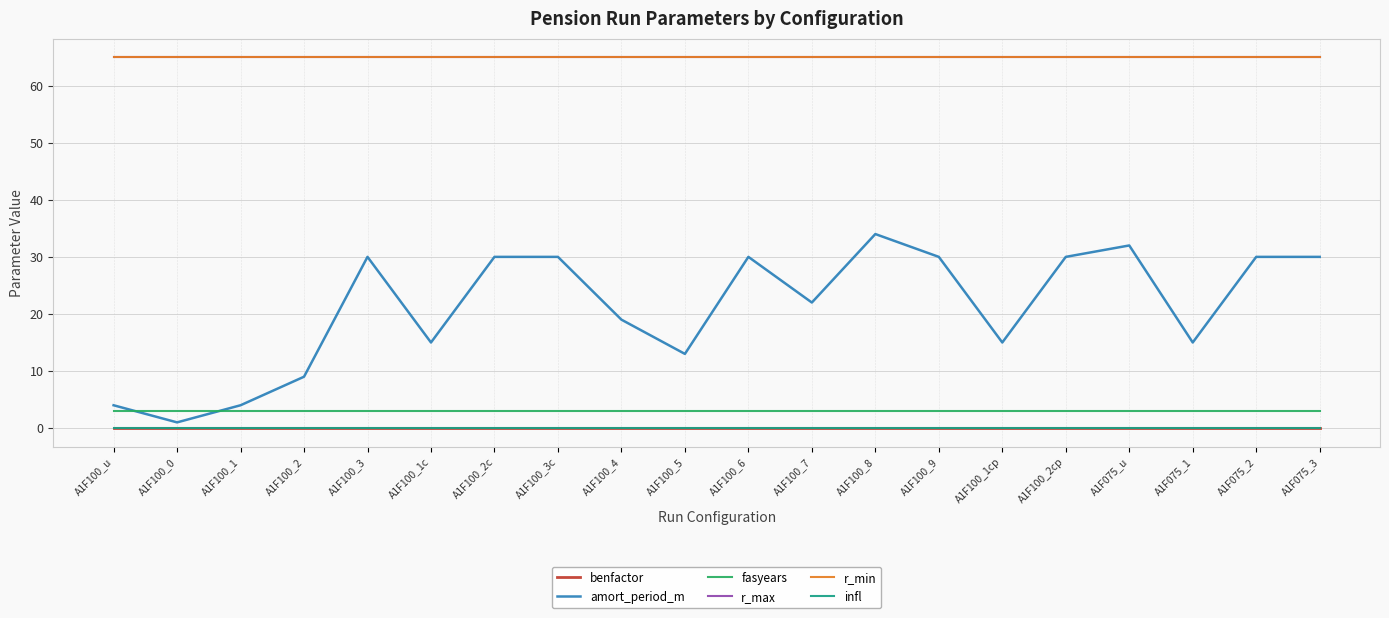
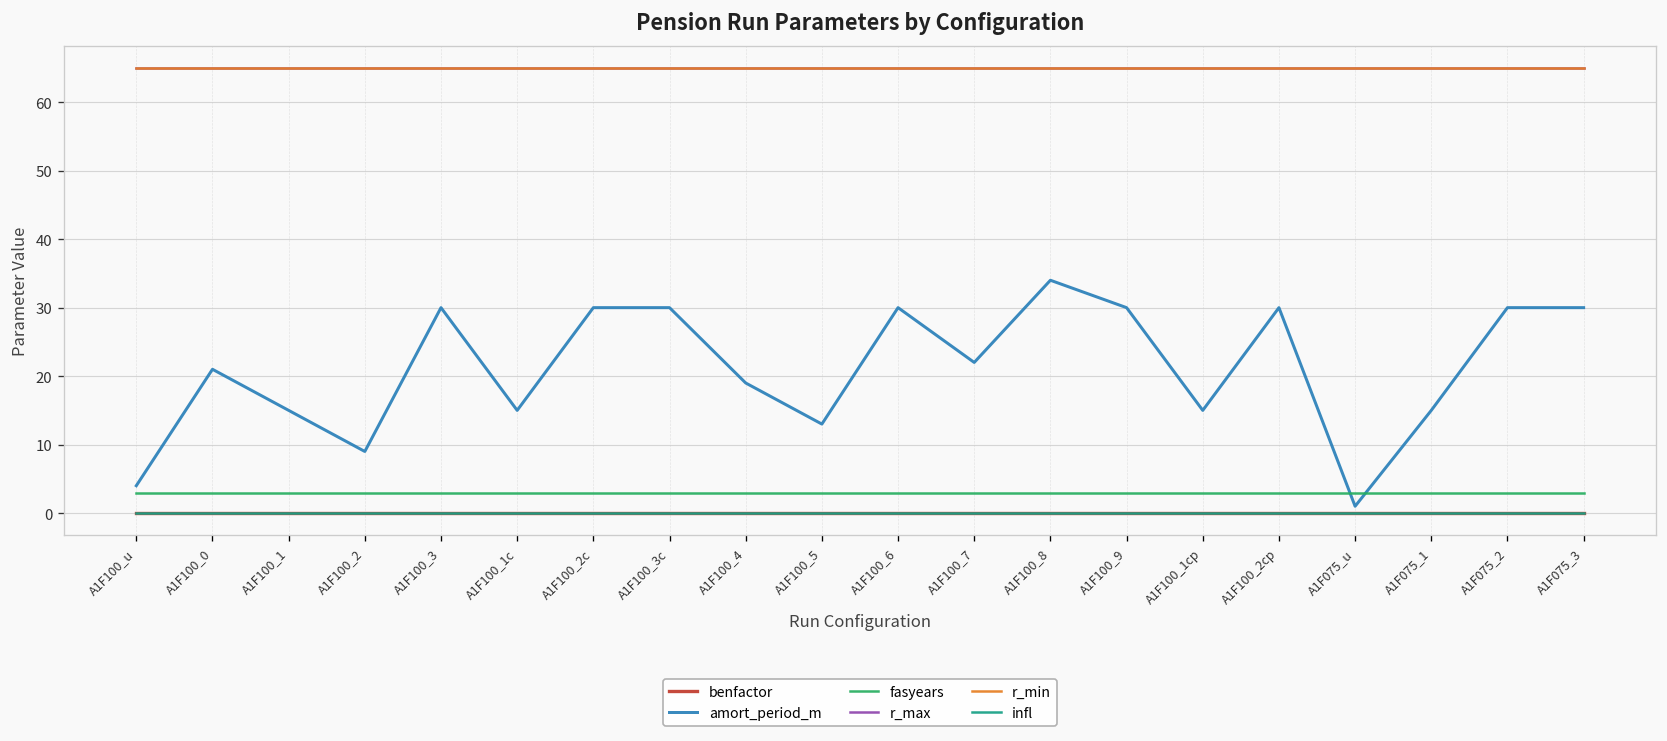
  {
    "amort_period_m": {
      "A1F100_u": 4,
-     "A1F100_0": 1,
-     "A1F100_1": 4,
+     "A1F100_0": 21,
+     "A1F100_1": 15,
      "A1F100_2": 9,
      "A1F100_3": 30,
      "A1F100_1c": 15,
      "A1F100_2c": 30,
      "A1F100_3c": 30,
      "A1F100_4": 19,
      "A1F100_5": 13,
      "A1F100_6": 30,
      "A1F100_7": 22,
      "A1F100_8": 34,
      "A1F100_9": 30,
      "A1F100_1cp": 15,
      "A1F100_2cp": 30,
-     "A1F075_u": 32,
+     "A1F075_u": 1,
      "A1F075_1": 15,
      "A1F075_2": 30,
      "A1F075_3": 30
    },
    "r_min": {
      "A1F100_u": 65,
      "A1F100_0": 65,
      "A1F100_1": 65,
      "A1F100_2": 65,
      "A1F100_3": 65,
      "A1F100_1c": 65,
      "A1F100_2c": 65,
      "A1F100_3c": 65,
      "A1F100_4": 65,
      "A1F100_5": 65,
      "A1F100_6": 65,
      "A1F100_7": 65,
      "A1F100_8": 65,
      "A1F100_9": 65,
      "A1F100_1cp": 65,
      "A1F100_2cp": 65,
      "A1F075_u": 65,
      "A1F075_1": 65,
      "A1F075_2": 65,
      "A1F075_3": 65
    }
  }
